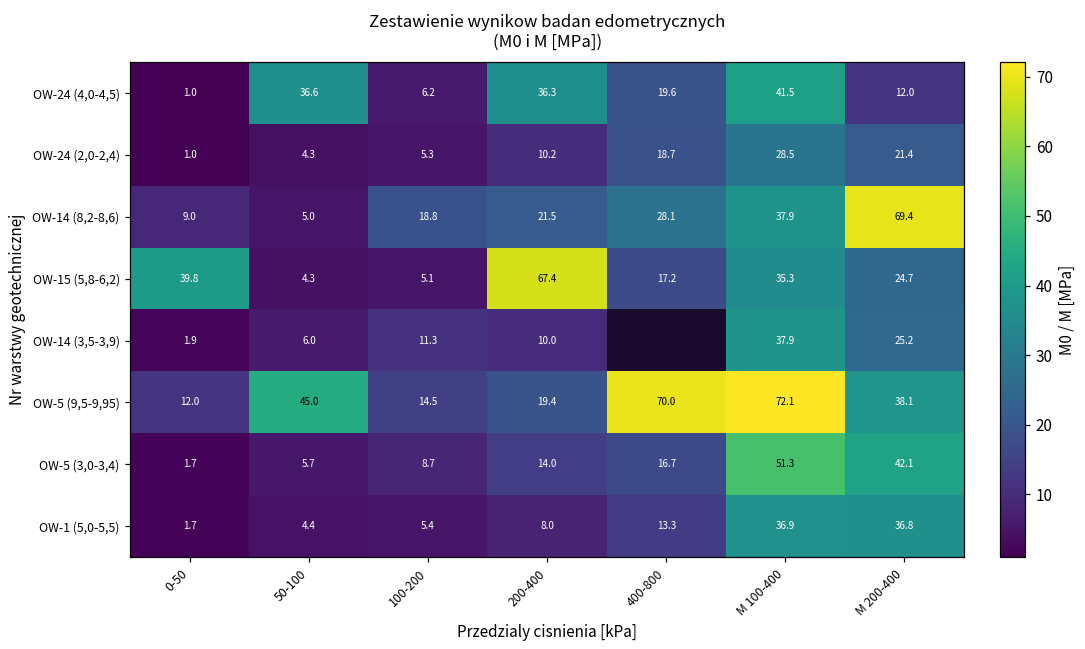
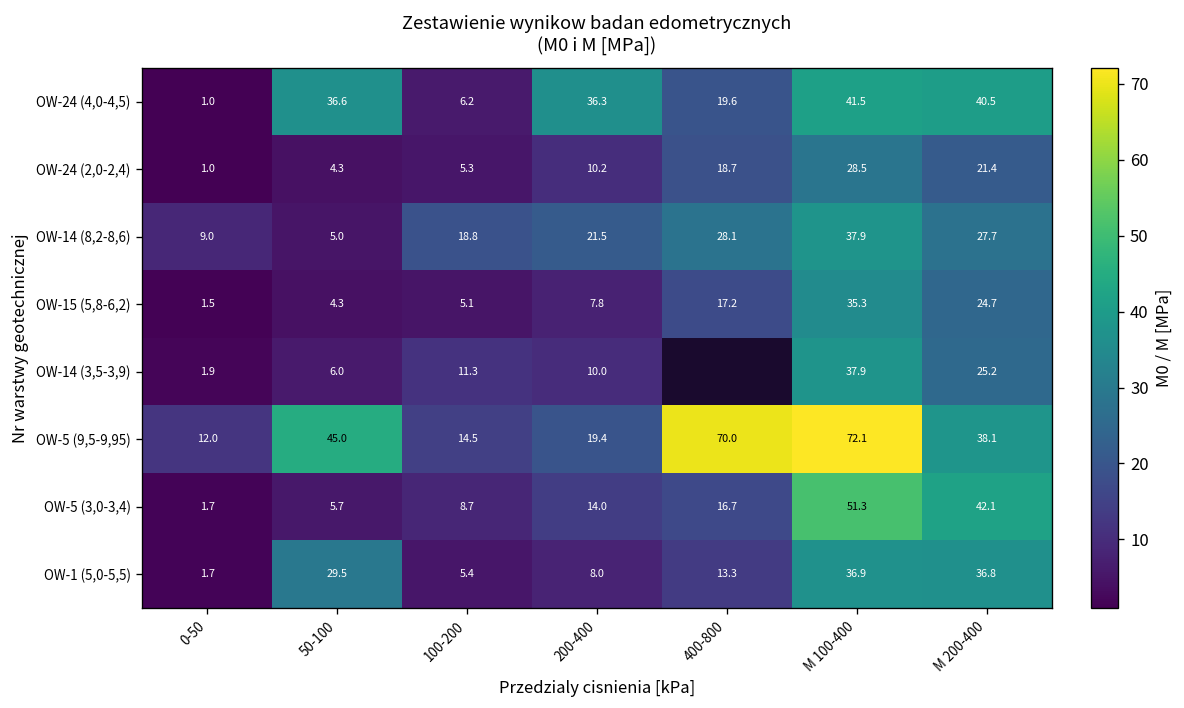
  {
    "OW-24 (4,0-4,5)": {
      "0-50": 1.0,
      "50-100": 36.6,
      "100-200": 6.2,
      "200-400": 36.3,
      "400-800": 19.6,
      "M 100-400": 41.5,
-     "M 200-400": 12.0
+     "M 200-400": 40.5
    },
    "OW-24 (2,0-2,4)": {
      "0-50": 1.0,
      "50-100": 4.3,
      "100-200": 5.3,
      "200-400": 10.2,
      "400-800": 18.7,
      "M 100-400": 28.5,
      "M 200-400": 21.4
    },
    "OW-14 (8,2-8,6)": {
      "0-50": 9.0,
      "50-100": 5.0,
      "100-200": 18.8,
      "200-400": 21.5,
      "400-800": 28.1,
      "M 100-400": 37.9,
-     "M 200-400": 69.4
+     "M 200-400": 27.7
    },
    "OW-15 (5,8-6,2)": {
-     "0-50": 39.8,
+     "0-50": 1.5,
      "50-100": 4.3,
      "100-200": 5.1,
-     "200-400": 67.4,
+     "200-400": 7.8,
      "400-800": 17.2,
      "M 100-400": 35.3,
      "M 200-400": 24.7
    },
    "OW-14 (3,5-3,9)": {
      "0-50": 1.9,
      "50-100": 6.0,
      "100-200": 11.3,
      "200-400": 10.0,
      "M 100-400": 37.9,
      "M 200-400": 25.2
    },
    "OW-5 (9,5-9,95)": {
      "0-50": 12.0,
      "50-100": 45.0,
      "100-200": 14.5,
      "200-400": 19.4,
      "400-800": 70.0,
      "M 100-400": 72.1,
      "M 200-400": 38.1
    },
    "OW-5 (3,0-3,4)": {
      "0-50": 1.7,
      "50-100": 5.7,
      "100-200": 8.7,
      "200-400": 14.0,
      "400-800": 16.7,
      "M 100-400": 51.3,
      "M 200-400": 42.1
    },
    "OW-1 (5,0-5,5)": {
      "0-50": 1.7,
-     "50-100": 4.4,
+     "50-100": 29.5,
      "100-200": 5.4,
      "200-400": 8.0,
      "400-800": 13.3,
      "M 100-400": 36.9,
      "M 200-400": 36.8
    }
  }
